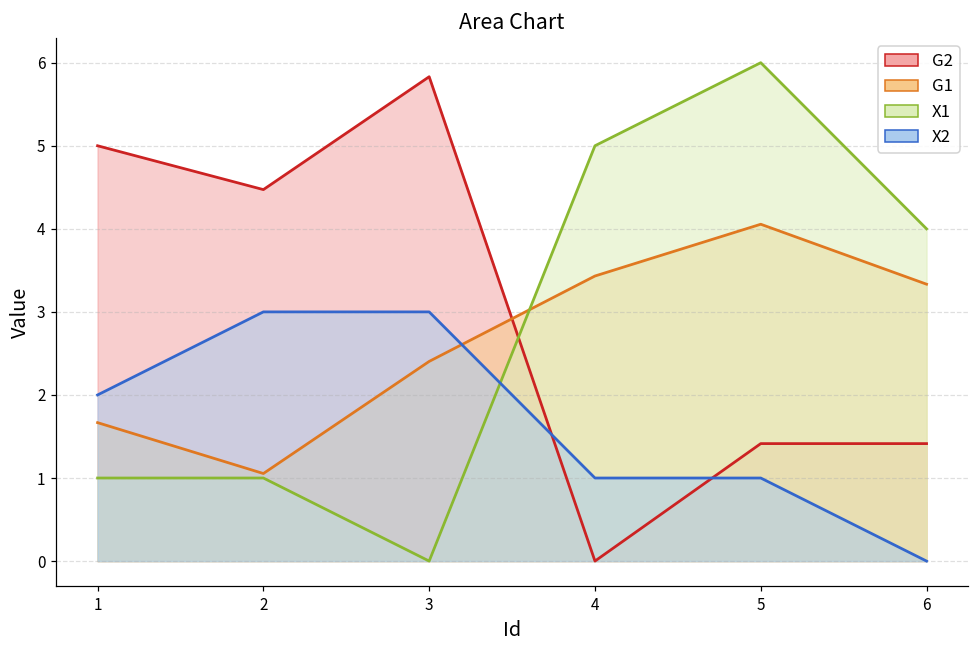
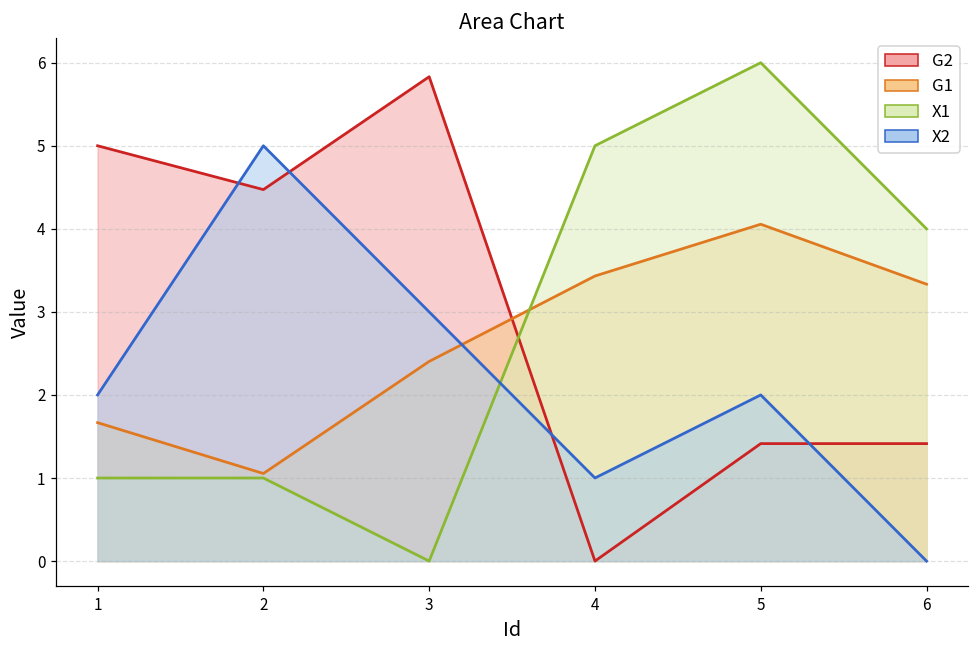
  {
    "X2": {
      "1": 2,
-     "2": 3,
+     "2": 5,
      "3": 3,
      "4": 1,
-     "5": 1,
+     "5": 2,
      "6": 0
    }
  }
